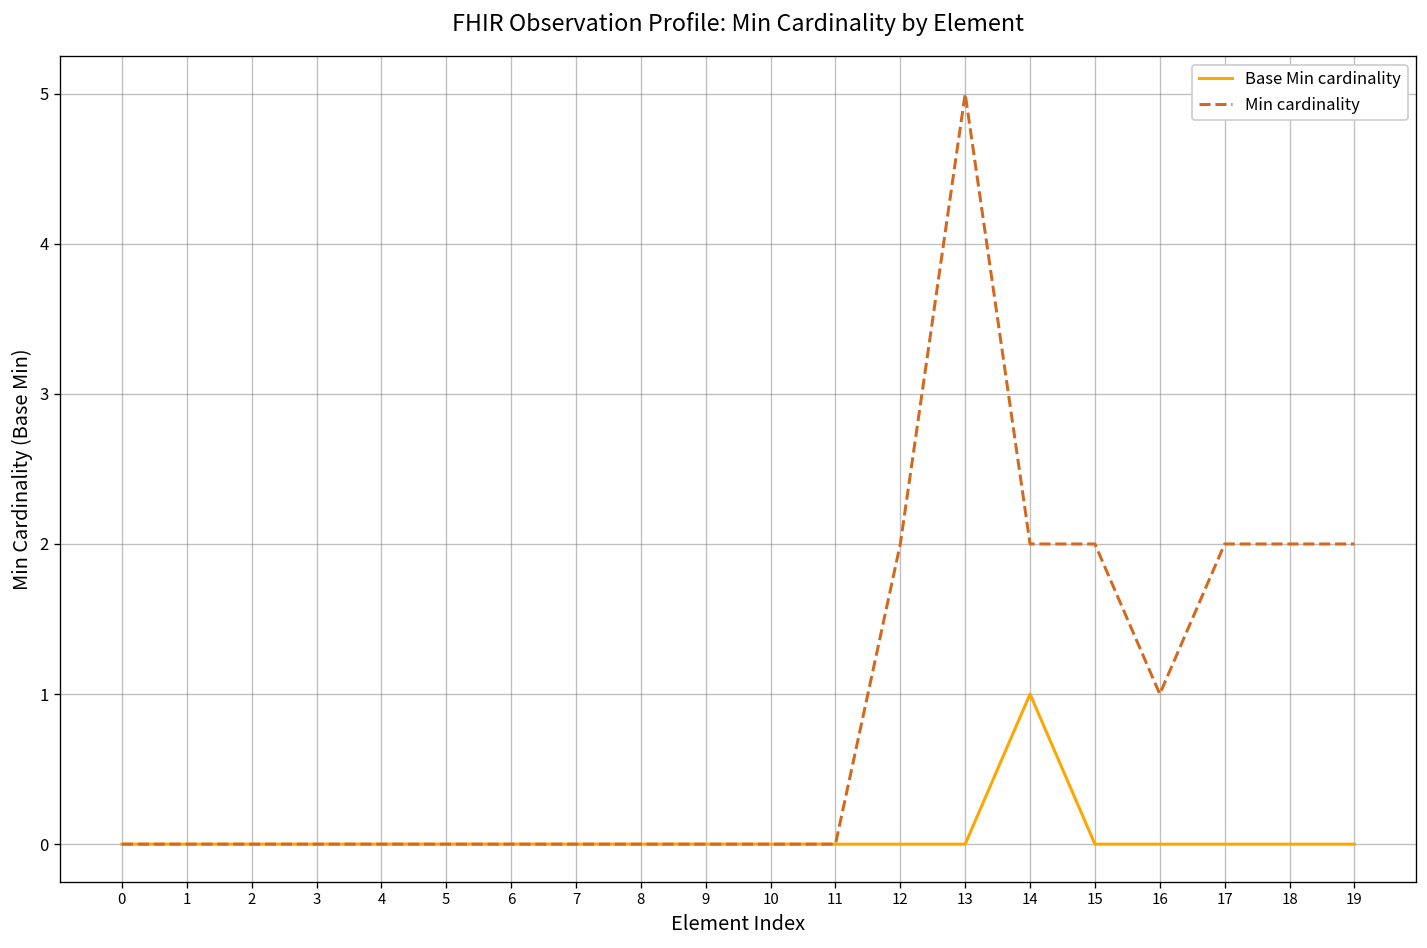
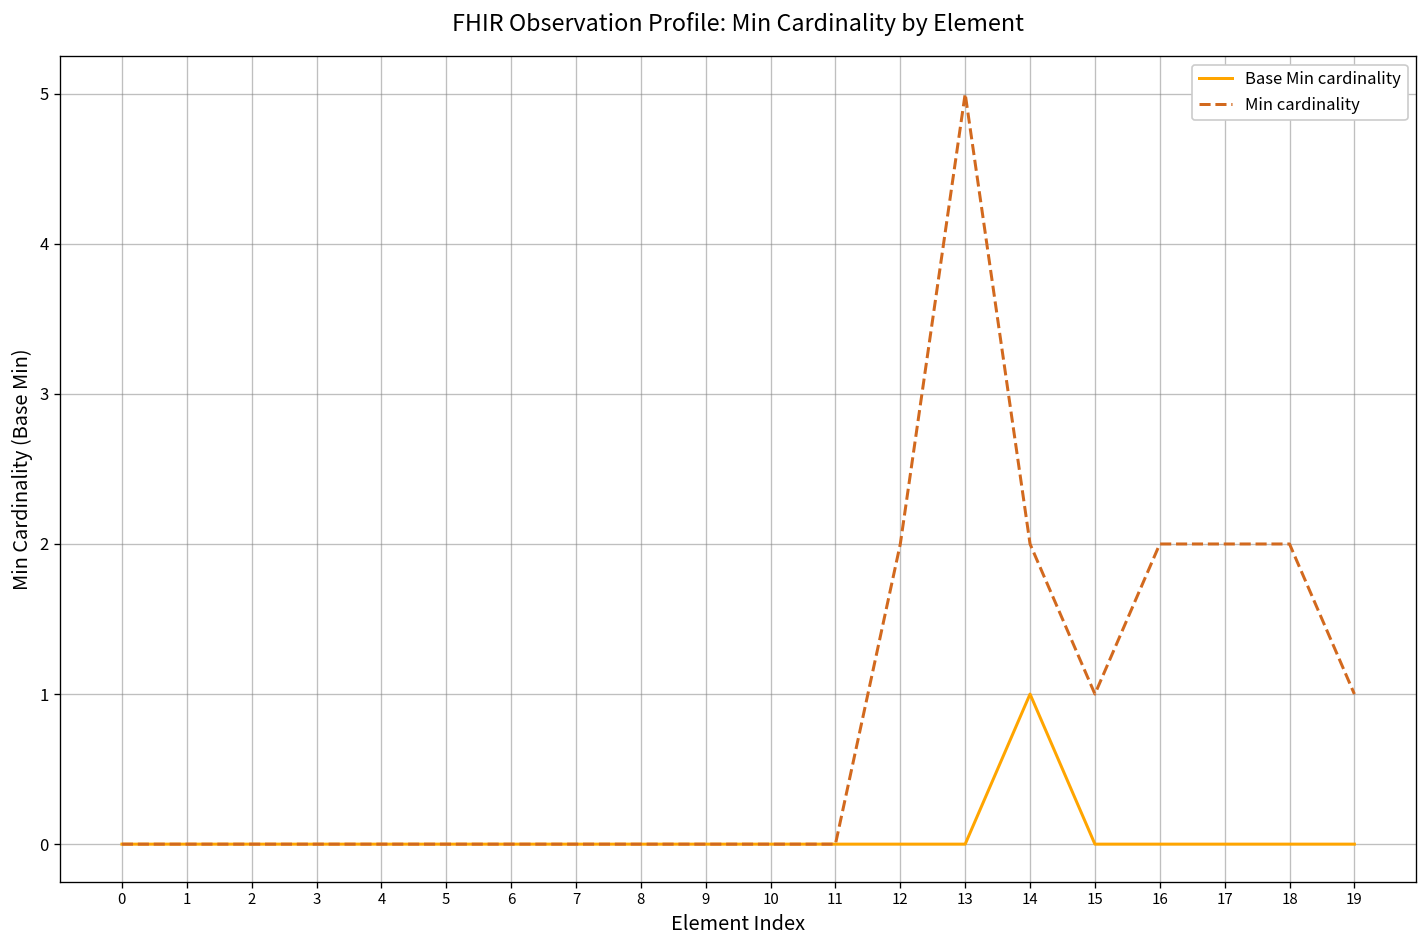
  {
    "Base Min cardinality": {
      "12": 0,
      "13": 0,
      "14": 1,
      "15": 0,
      "16": 0,
      "17": 0,
      "18": 0,
      "19": 0
    },
    "Min cardinality": {
      "12": 2,
      "13": 5,
      "14": 2,
-     "15": 2,
-     "16": 1,
+     "15": 1,
+     "16": 2,
      "17": 2,
      "18": 2,
-     "19": 2
+     "19": 1
    }
  }
